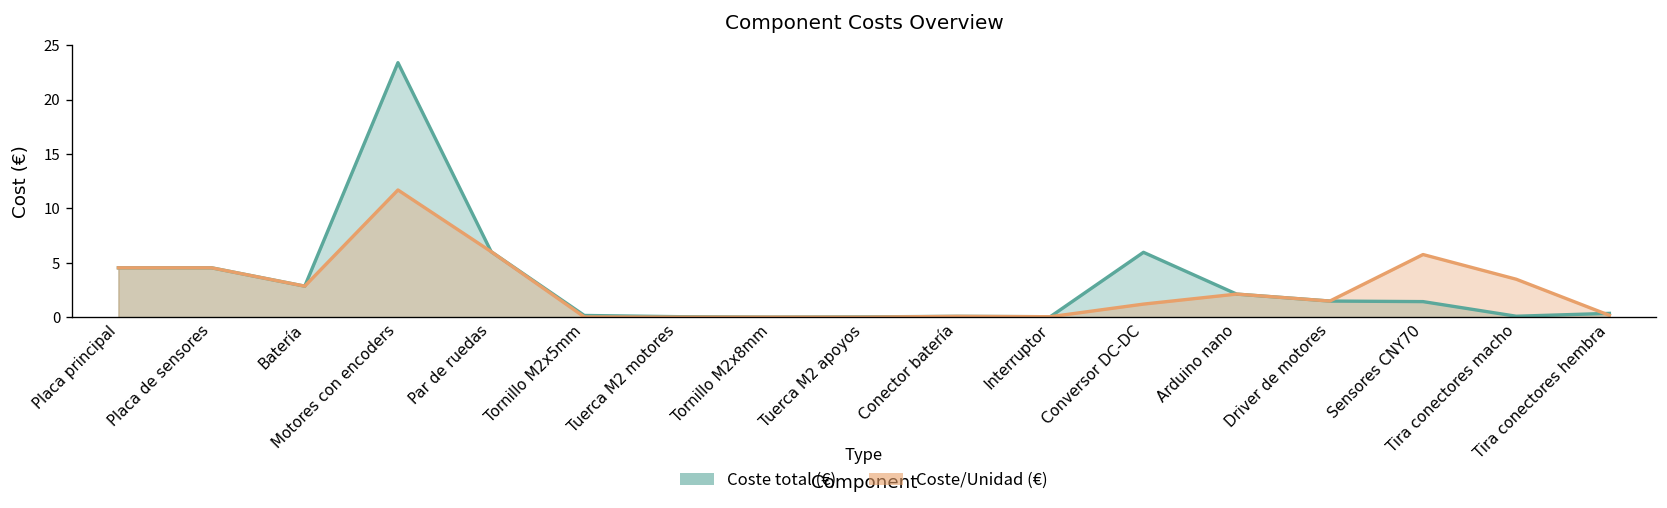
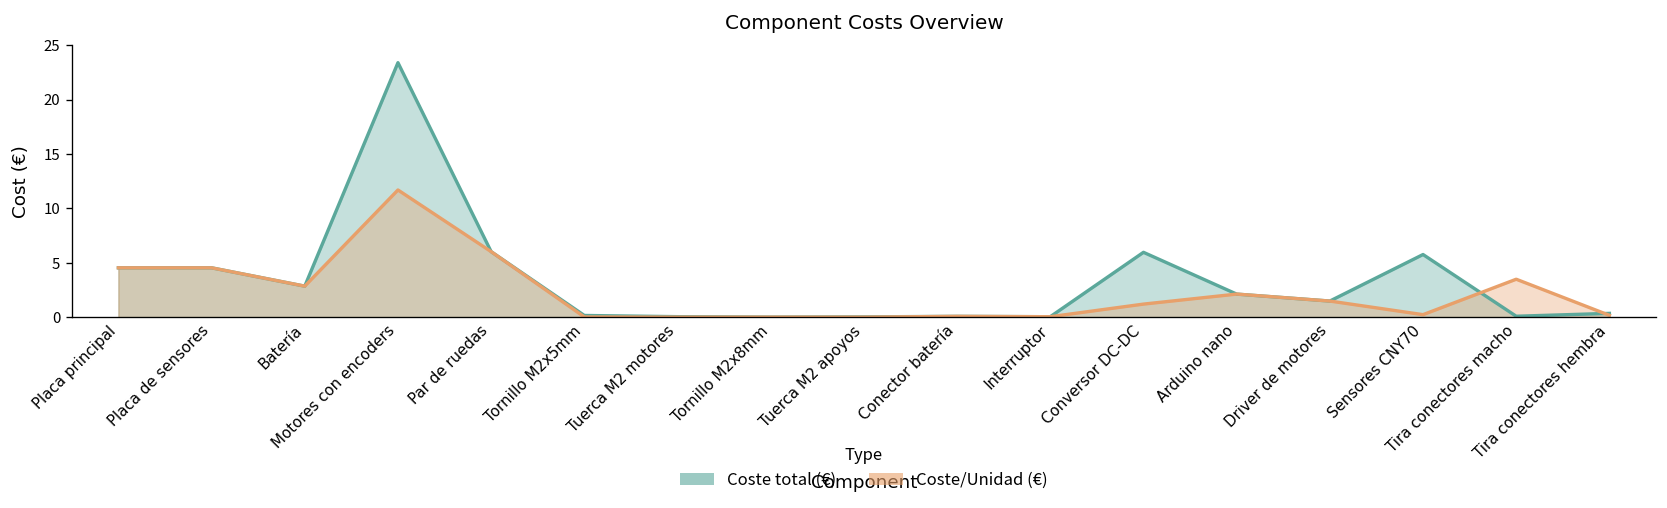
  {
    "Coste total (€)": {
      "Motores con encoders": 23,
      "Conversor DC-DC": 6,
-     "Sensores CNY70": 1,
+     "Sensores CNY70": 6,
      "Tira conectores macho": 0
    },
    "Coste/Unidad (€)": {
      "Motores con encoders": 12,
      "Conversor DC-DC": 1,
-     "Sensores CNY70": 6,
+     "Sensores CNY70": 0,
      "Tira conectores macho": 3
    }
  }
